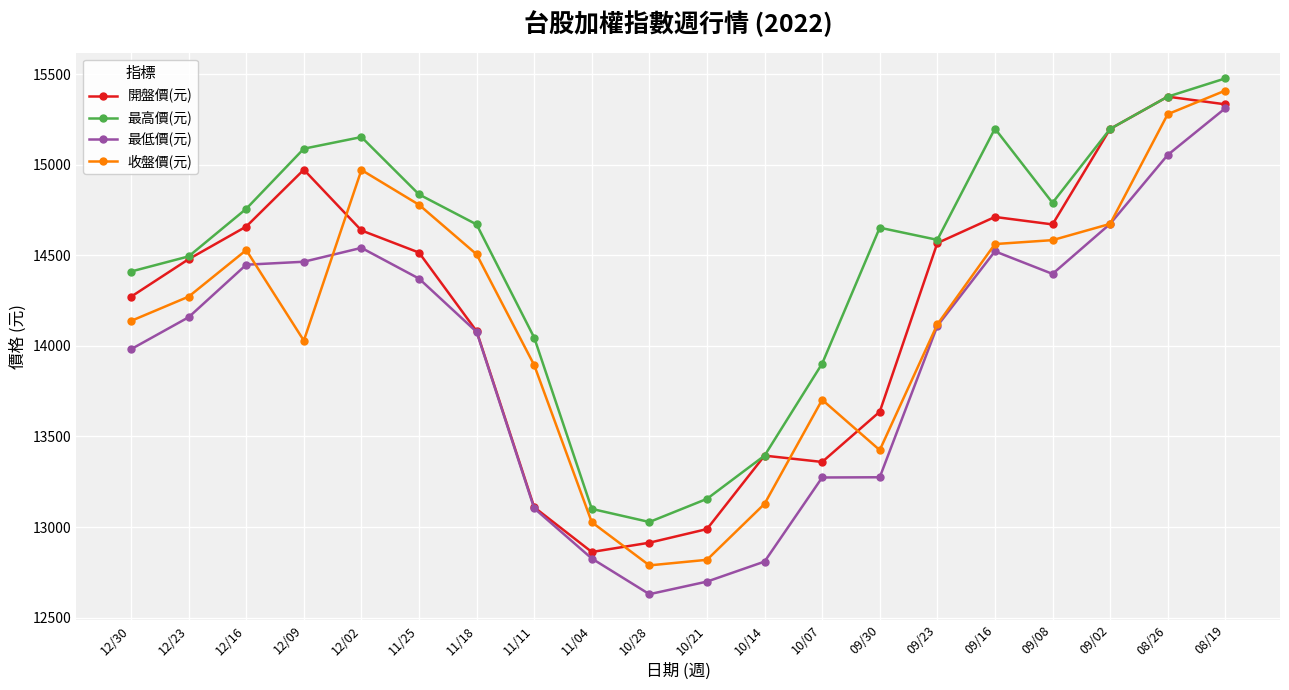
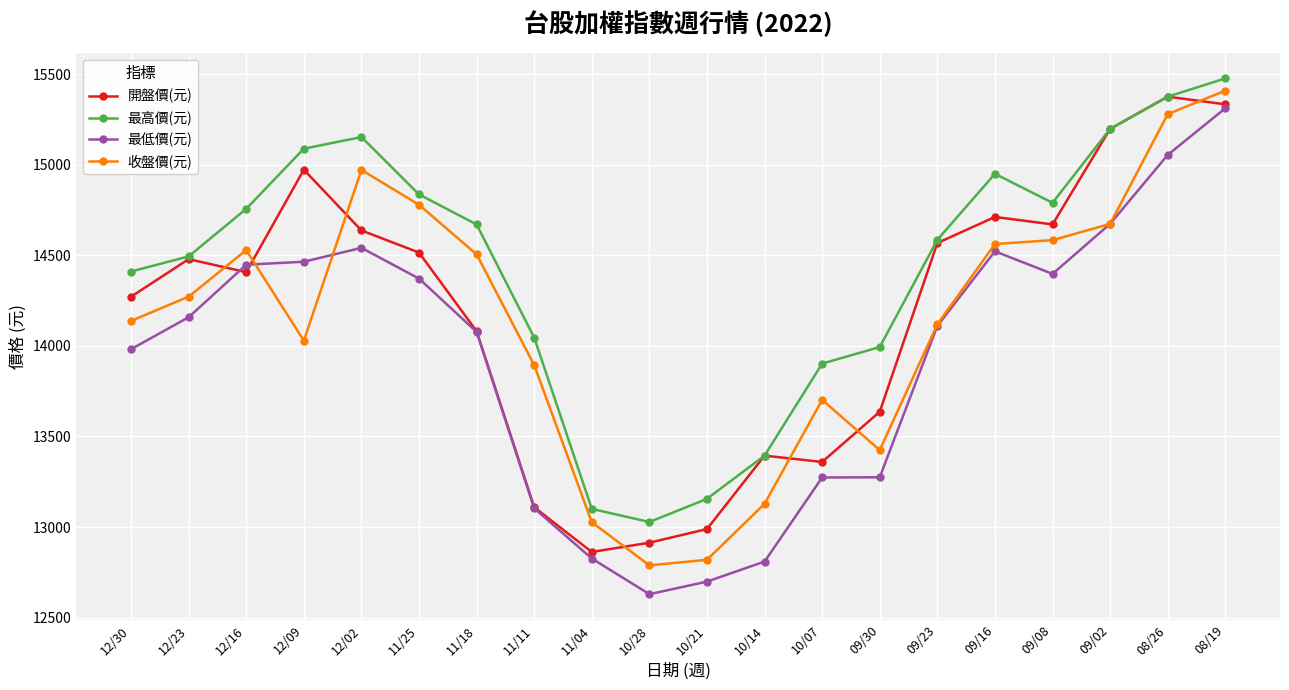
  {
    "開盤價(元)": {
      "12/30": 14270,
      "12/23": 14480,
-     "12/16": 14660,
+     "12/16": 14410,
      "12/09": 14970,
      "12/02": 14640,
      "11/25": 14510,
      "11/04": 12860,
      "10/28": 12910,
      "10/21": 12990,
      "10/07": 13360,
      "09/30": 13640,
      "09/23": 14570,
      "09/16": 14710,
      "09/08": 14670,
      "08/19": 15330
    },
    "最高價(元)": {
      "12/30": 14410,
      "12/23": 14490,
      "12/16": 14760,
      "12/09": 15090,
      "12/02": 15150,
      "11/25": 14840,
      "11/18": 14670,
      "11/11": 14050,
      "11/04": 13100,
      "10/28": 13030,
      "10/21": 13160,
      "10/07": 13900,
-     "09/30": 14650,
+     "09/30": 13990,
      "09/23": 14590,
-     "09/16": 15200,
+     "09/16": 14950,
      "09/08": 14790,
      "08/19": 15480
    },
    "最低價(元)": {
      "12/30": 13980,
      "12/23": 14160,
      "12/16": 14450,
      "12/09": 14460,
      "12/02": 14540,
      "11/25": 14370,
      "11/04": 12830,
      "10/28": 12630,
      "10/21": 12700,
      "10/14": 12810,
      "10/07": 13270,
      "09/30": 13270,
      "09/16": 14520,
      "09/08": 14400,
      "08/26": 15050,
      "08/19": 15310
    },
    "收盤價(元)": {
      "12/30": 14140,
      "12/23": 14270,
      "12/16": 14530,
      "12/09": 14030,
      "12/02": 14970,
      "11/25": 14780,
      "11/18": 14500,
      "11/11": 13890,
      "11/04": 13030,
      "10/28": 12790,
      "10/21": 12820,
      "10/14": 13130,
      "10/07": 13700,
      "09/30": 13420,
      "09/16": 14560,
      "09/08": 14580,
      "08/26": 15280,
      "08/19": 15410
    }
  }
